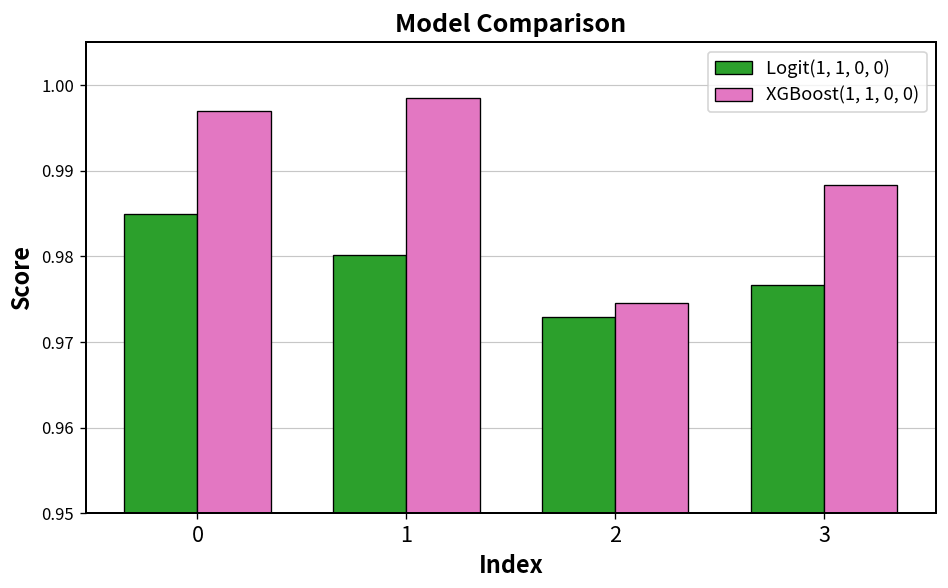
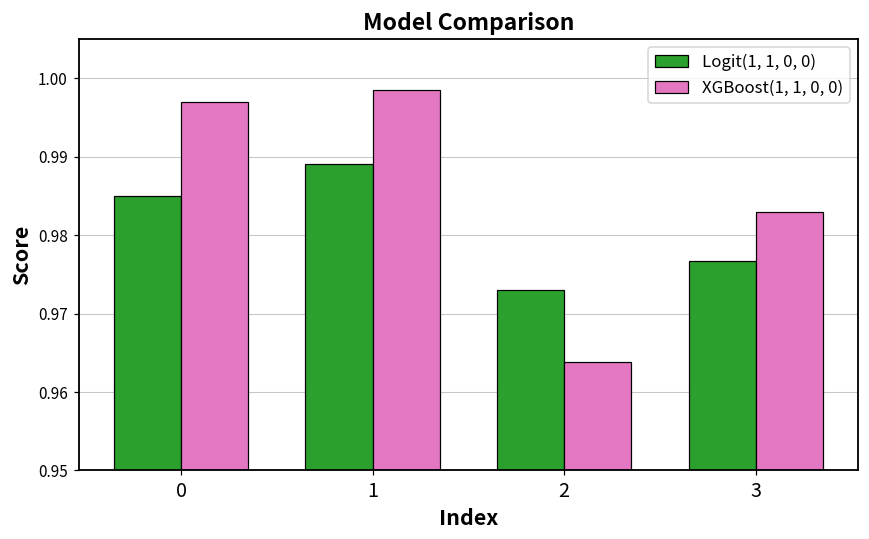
  {
    "Logit(1, 1, 0, 0)": {
      "0": 0.985,
-     "1": 0.980,
+     "1": 0.989,
      "2": 0.973,
      "3": 0.977
    },
    "XGBoost(1, 1, 0, 0)": {
      "0": 0.997,
      "1": 0.999,
-     "2": 0.975,
-     "3": 0.988
+     "2": 0.964,
+     "3": 0.983
    }
  }
